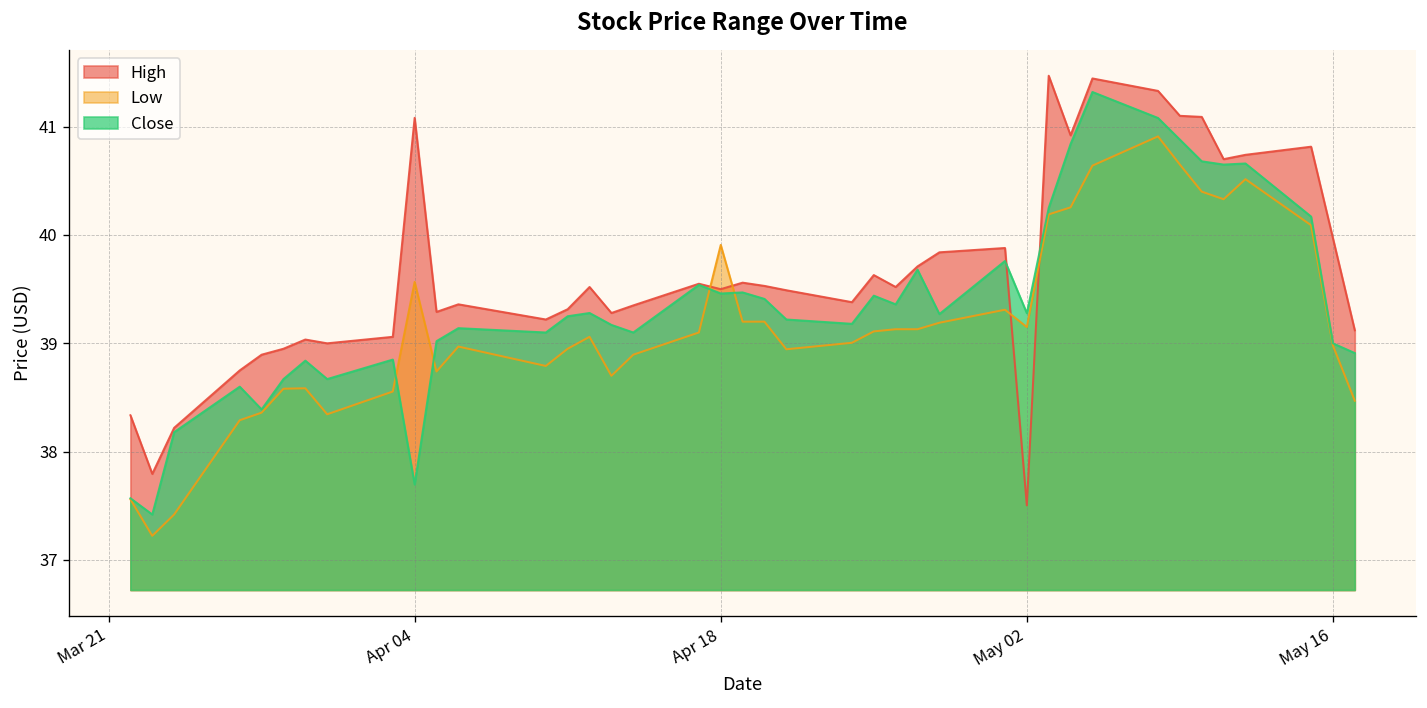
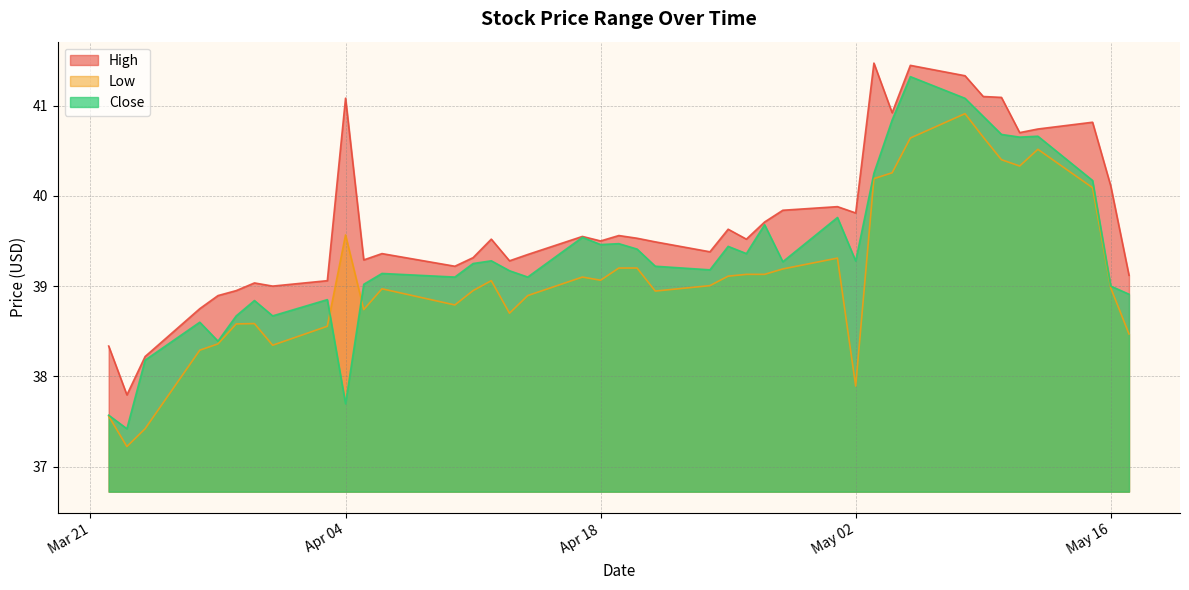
  {
    "High": {
      "Apr 04": 41.1,
      "Apr 18": 39.5,
-     "May 02": 37.5,
-     "May 16": 40.0
+     "May 02": 39.8,
+     "May 16": 40.1
    },
    "Low": {
      "Apr 04": 39.6,
-     "Apr 18": 39.9,
-     "May 02": 39.2
+     "Apr 18": 39.1,
+     "May 02": 37.9
    },
    "Close": {
      "Apr 04": 37.7,
      "Apr 18": 39.5,
      "May 02": 39.3
    }
  }
